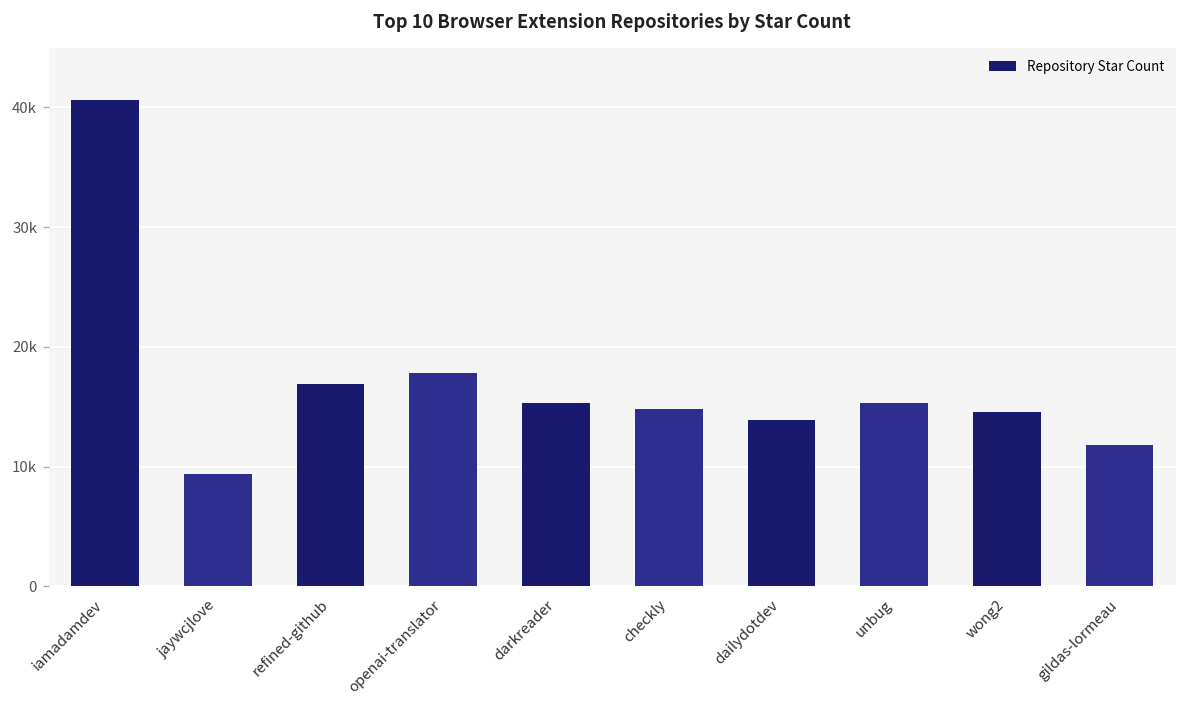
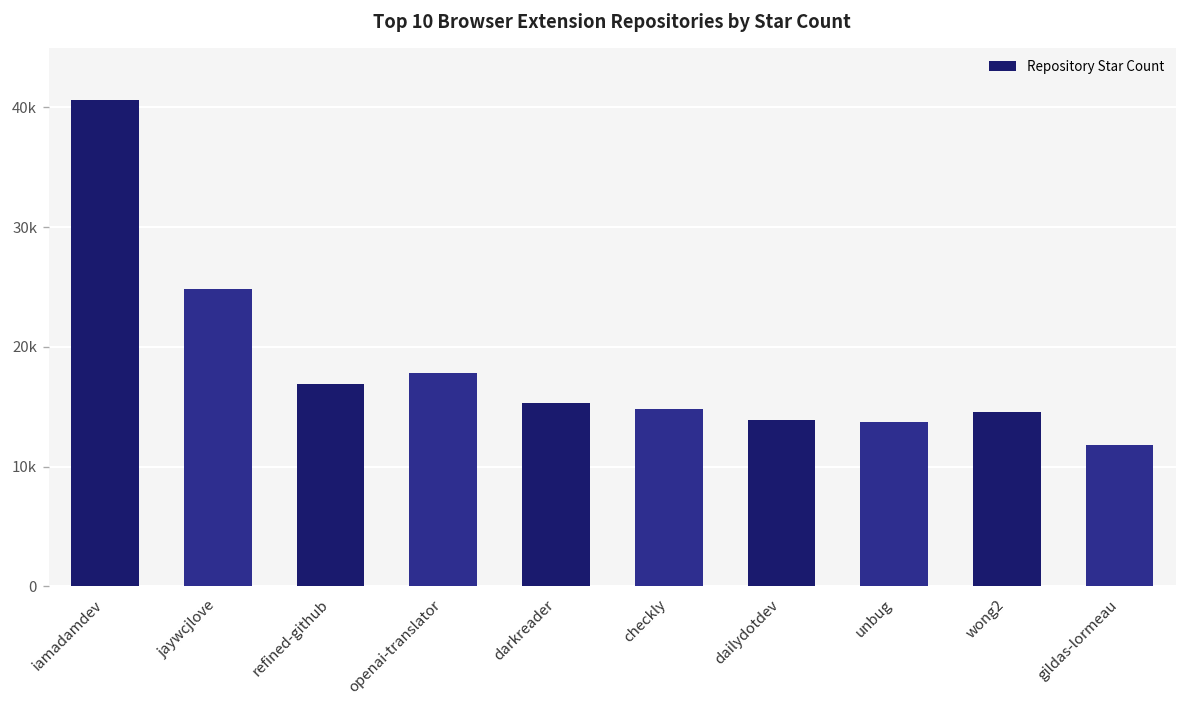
  {
    "iamadamdev": 41000,
-   "jaywcjlove": 9000,
+   "jaywcjlove": 25000,
    "refined-github": 17000,
    "openai-translator": 18000,
    "darkreader": 15000,
    "checkly": 15000,
    "dailydotdev": 14000,
-   "unbug": 15000,
+   "unbug": 14000,
    "wong2": 15000,
    "gildas-lormeau": 12000
  }
